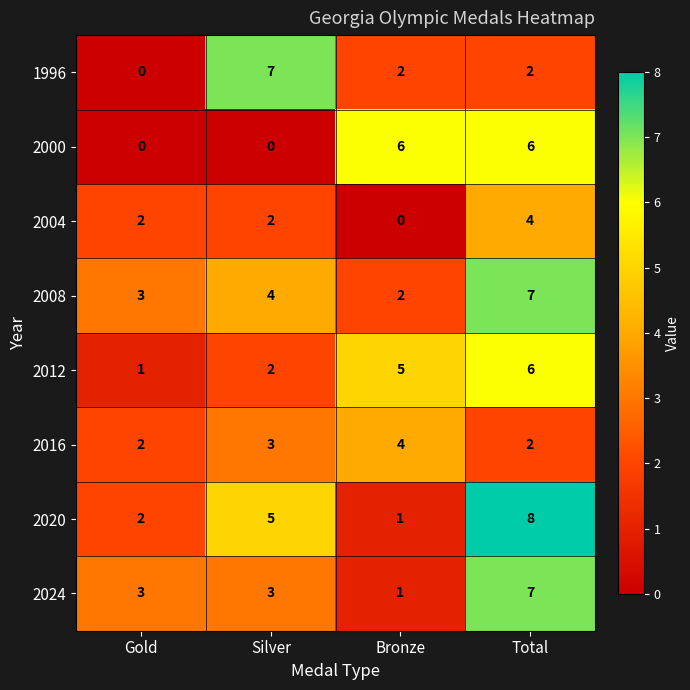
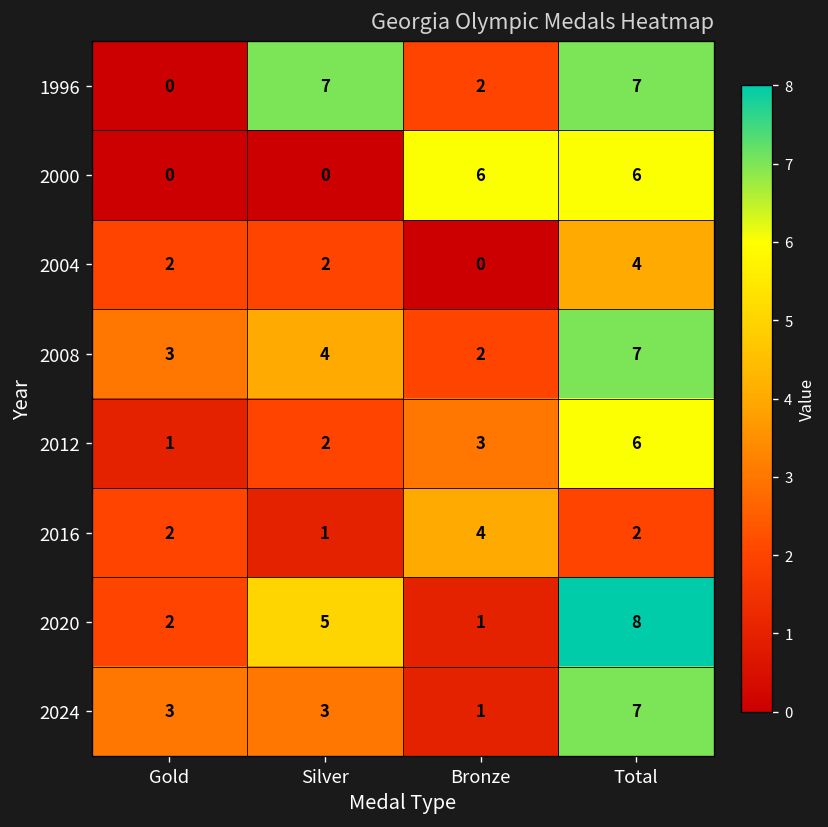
  {
    "1996": {
      "Gold": 0,
      "Silver": 7,
      "Bronze": 2,
-     "Total": 2
+     "Total": 7
    },
    "2000": {
      "Gold": 0,
      "Silver": 0,
      "Bronze": 6,
      "Total": 6
    },
    "2004": {
      "Gold": 2,
      "Silver": 2,
      "Bronze": 0,
      "Total": 4
    },
    "2008": {
      "Gold": 3,
      "Silver": 4,
      "Bronze": 2,
      "Total": 7
    },
    "2012": {
      "Gold": 1,
      "Silver": 2,
-     "Bronze": 5,
+     "Bronze": 3,
      "Total": 6
    },
    "2016": {
      "Gold": 2,
-     "Silver": 3,
+     "Silver": 1,
      "Bronze": 4,
      "Total": 2
    },
    "2020": {
      "Gold": 2,
      "Silver": 5,
      "Bronze": 1,
      "Total": 8
    },
    "2024": {
      "Gold": 3,
      "Silver": 3,
      "Bronze": 1,
      "Total": 7
    }
  }
